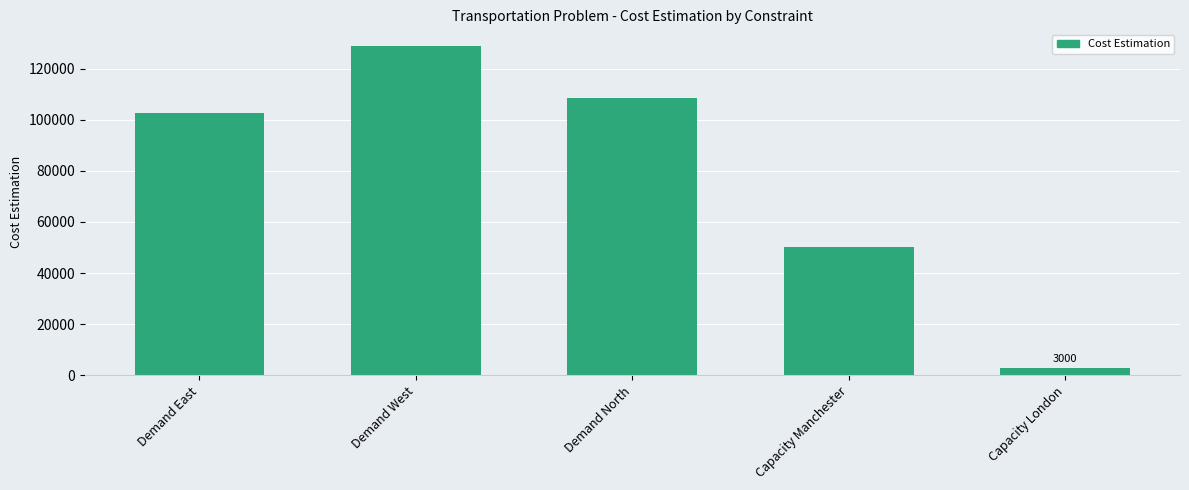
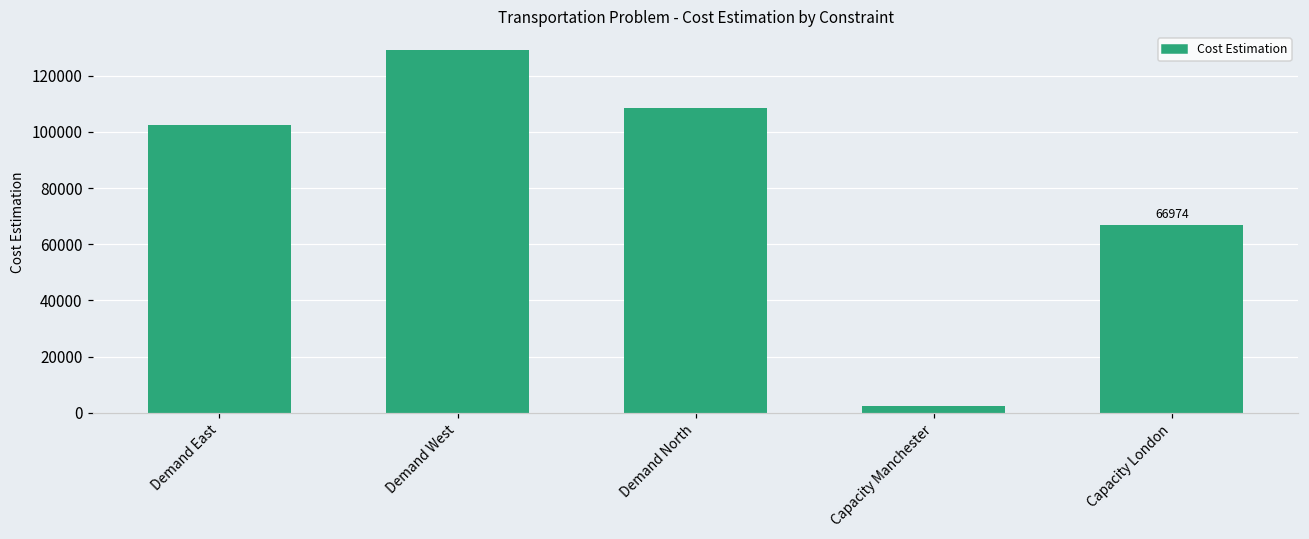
  {
-   "Capacity Manchester": 50000,
-   "Capacity London": 3000
+   "Capacity Manchester": 3000,
+   "Capacity London": 66974
  }
